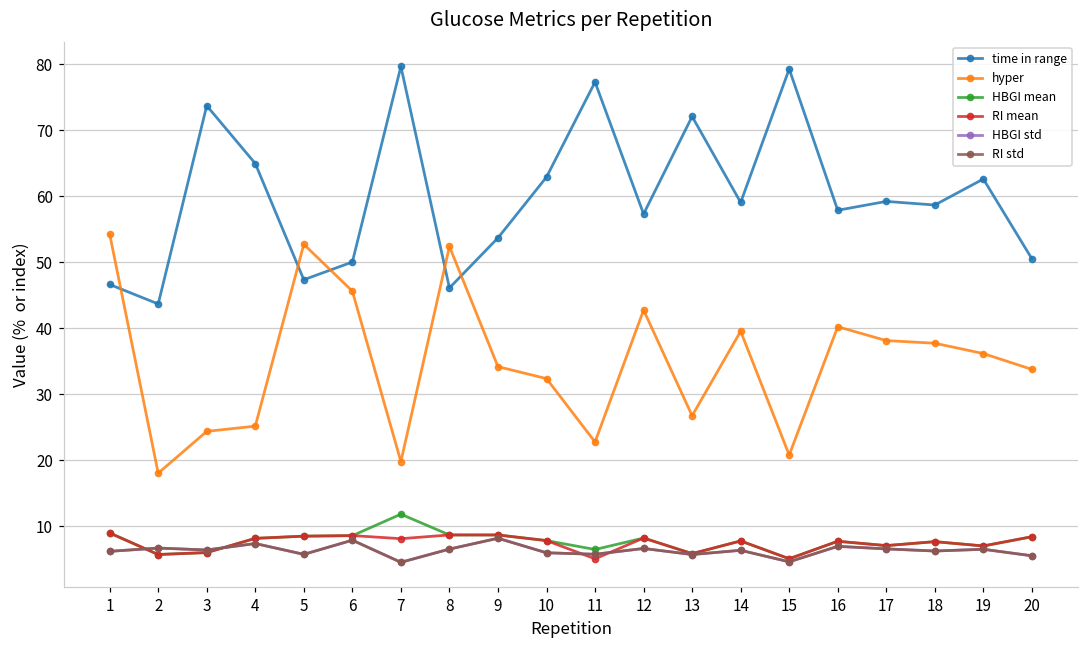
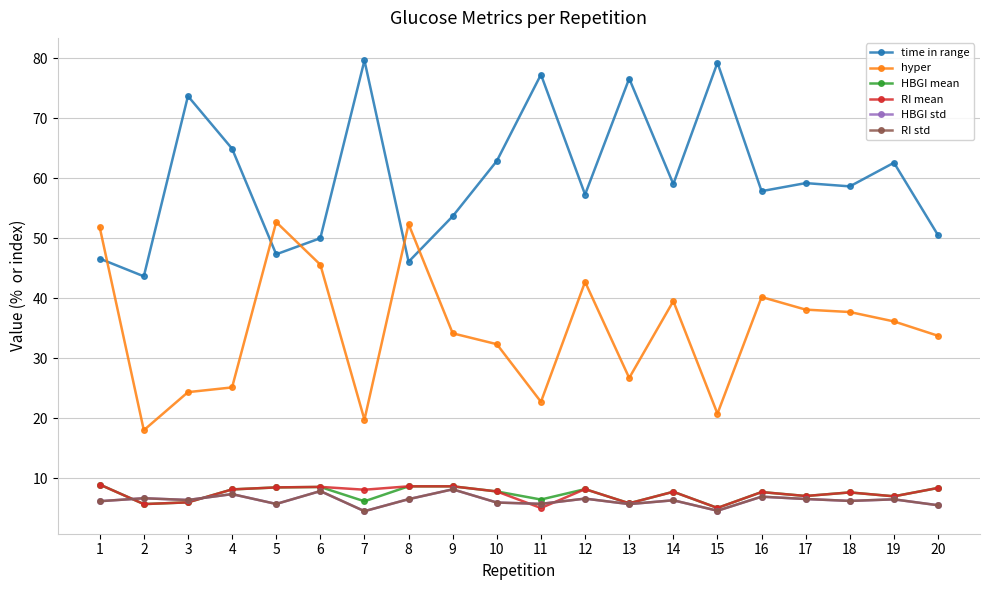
  {
    "time in range": {
      "1": 47,
      "2": 44,
      "3": 74,
      "4": 65,
      "5": 47,
      "6": 50,
      "7": 80,
      "8": 46,
      "9": 54,
      "10": 63,
      "11": 77,
      "12": 57,
-     "13": 72,
+     "13": 77,
      "14": 59,
      "15": 79,
      "16": 58,
      "17": 59,
      "18": 59,
      "19": 63,
      "20": 50
    },
    "hyper": {
-     "1": 54,
+     "1": 52,
      "2": 18,
      "3": 24,
      "4": 25,
      "5": 53,
      "6": 46,
      "7": 20,
      "8": 52,
      "9": 34,
      "10": 32,
      "11": 23,
      "12": 43,
      "13": 27,
      "14": 40,
      "15": 21,
      "16": 40,
      "17": 38,
      "18": 38,
      "19": 36,
      "20": 34
    },
    "HBGI mean": {
-     "7": 12,
+     "7": 6,
      "11": 6
    },
    "RI mean": {
      "7": 8,
      "11": 5
    },
    "RI std": {
      "1": 6,
      "2": 7,
      "4": 7,
      "5": 6,
      "6": 8,
      "7": 5,
      "8": 7,
      "9": 8,
      "10": 6,
      "11": 6,
      "12": 7,
      "14": 6,
      "15": 5,
      "16": 7,
      "17": 7,
      "18": 6,
      "19": 6,
      "20": 5
    }
  }
